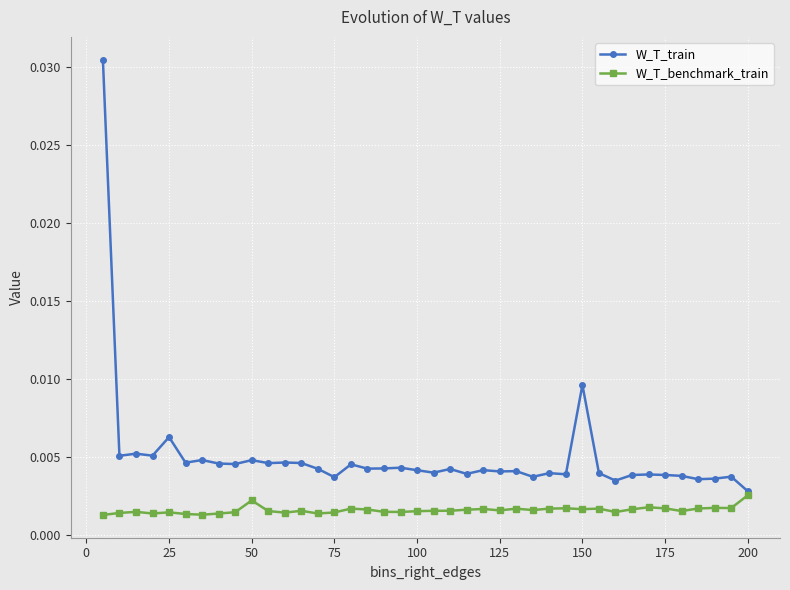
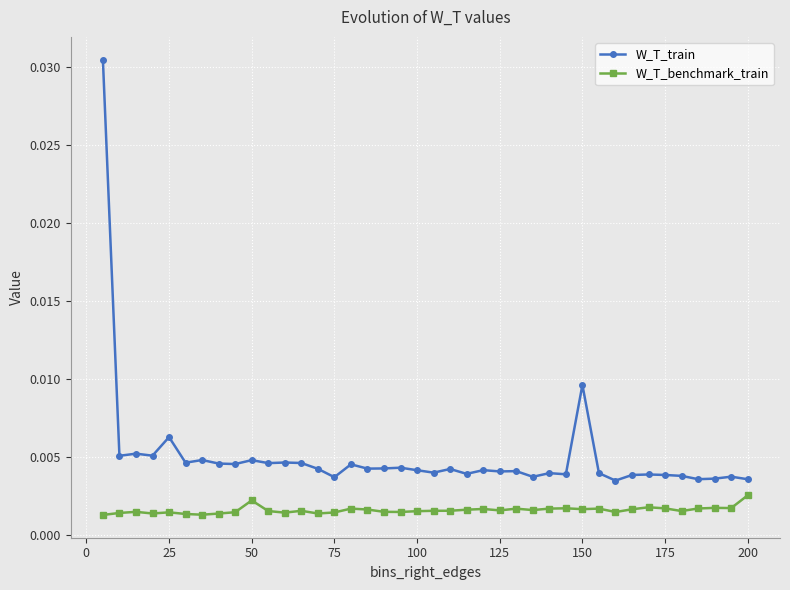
  {
    "W_T_train": {
      "25": 0.0063,
      "50": 0.0048,
      "75": 0.0037,
      "100": 0.0042,
      "125": 0.0041,
      "150": 0.0096,
      "175": 0.0039,
-     "200": 0.0028
+     "200": 0.0036
    },
    "W_T_benchmark_train": {
      "25": 0.0015,
      "50": 0.0022,
      "75": 0.0015,
      "100": 0.0016,
      "125": 0.0016,
      "150": 0.0017,
      "175": 0.0017,
      "200": 0.0026
    }
  }
